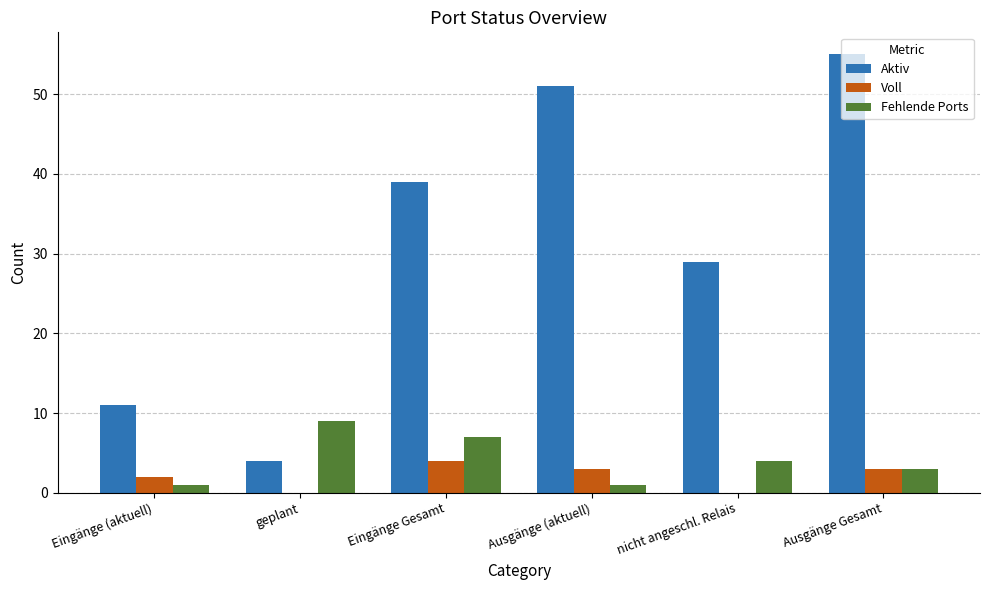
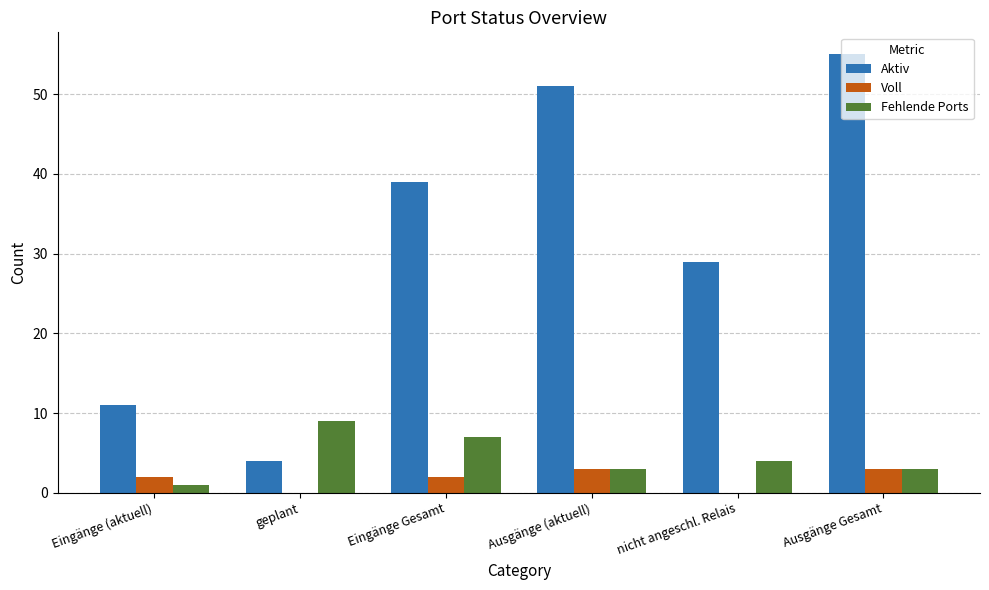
  {
    "Aktiv": {
      "Eingänge (aktuell)": 11,
      "geplant": 4,
      "Eingänge Gesamt": 39,
      "Ausgänge (aktuell)": 51,
      "nicht angeschl. Relais": 29
    },
    "Voll": {
      "Eingänge (aktuell)": 2,
      "geplant": 0,
-     "Eingänge Gesamt": 4,
+     "Eingänge Gesamt": 2,
      "Ausgänge (aktuell)": 3,
      "nicht angeschl. Relais": 0,
      "Ausgänge Gesamt": 3
    },
    "Fehlende Ports": {
      "Eingänge (aktuell)": 1,
      "geplant": 9,
      "Eingänge Gesamt": 7,
-     "Ausgänge (aktuell)": 1,
+     "Ausgänge (aktuell)": 3,
      "nicht angeschl. Relais": 4,
      "Ausgänge Gesamt": 3
    }
  }
